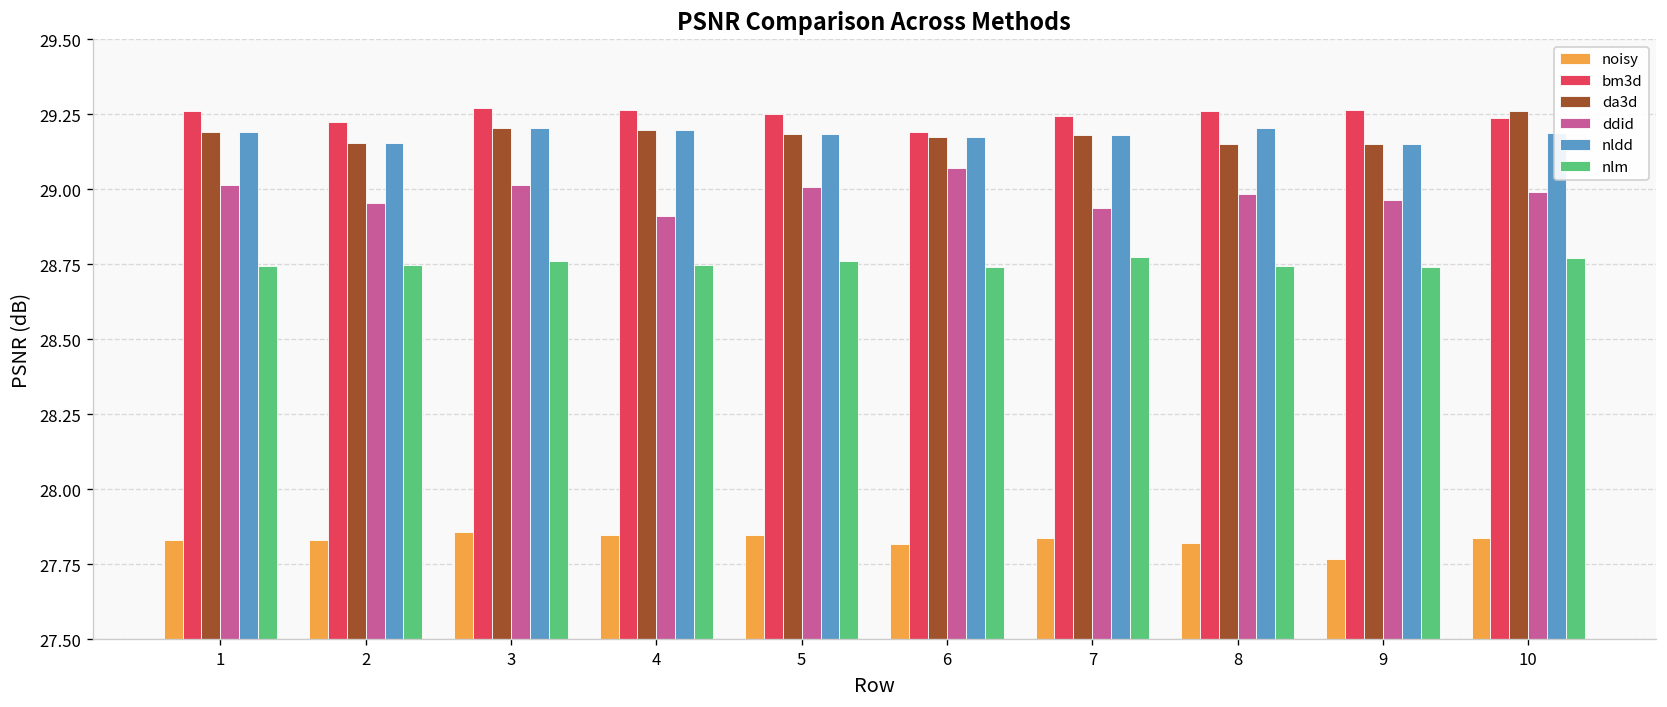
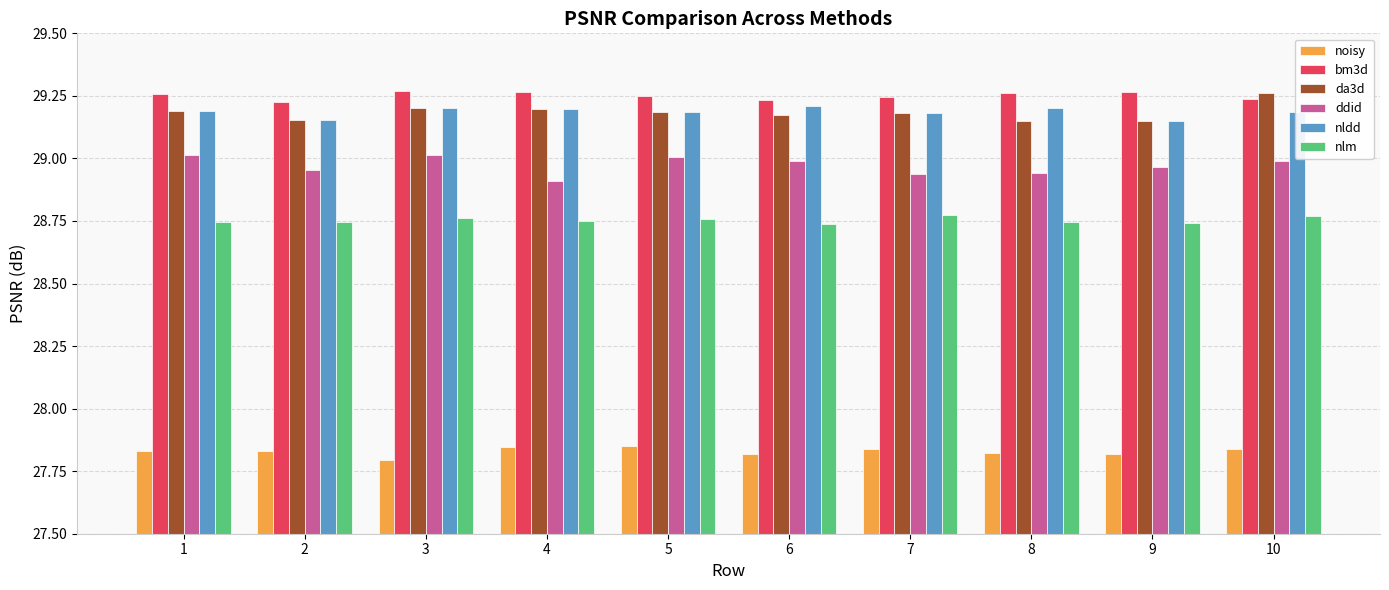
  {
    "noisy": {
      "1": 27.83,
      "2": 27.83,
-     "3": 27.86,
+     "3": 27.80,
      "4": 27.85,
      "5": 27.85,
      "6": 27.82,
      "7": 27.84,
      "8": 27.82,
-     "9": 27.77,
+     "9": 27.82,
      "10": 27.84
    },
    "bm3d": {
      "1": 29.26,
      "2": 29.22,
      "3": 29.27,
      "4": 29.26,
      "5": 29.25,
-     "6": 29.19,
+     "6": 29.23,
      "7": 29.24,
      "8": 29.26,
      "9": 29.26,
      "10": 29.24
    },
    "da3d": {
      "1": 29.19,
      "2": 29.15,
      "3": 29.20,
      "4": 29.20,
      "5": 29.18,
      "6": 29.17,
      "7": 29.18,
      "8": 29.15,
      "9": 29.15,
      "10": 29.26
    },
    "ddid": {
      "1": 29.01,
      "2": 28.96,
      "3": 29.01,
      "4": 28.91,
      "5": 29.01,
-     "6": 29.07,
+     "6": 28.99,
      "7": 28.94,
-     "8": 28.98,
+     "8": 28.94,
      "9": 28.96,
      "10": 28.99
    },
    "nldd": {
      "1": 29.19,
      "2": 29.15,
      "3": 29.20,
      "4": 29.20,
      "5": 29.18,
-     "6": 29.17,
+     "6": 29.21,
      "7": 29.18,
      "8": 29.20,
      "9": 29.15
    },
    "nlm": {
      "1": 28.74,
      "2": 28.75,
      "3": 28.76,
      "4": 28.75,
      "5": 28.76,
      "6": 28.74,
      "7": 28.77,
      "8": 28.75,
      "9": 28.74,
      "10": 28.77
    }
  }
